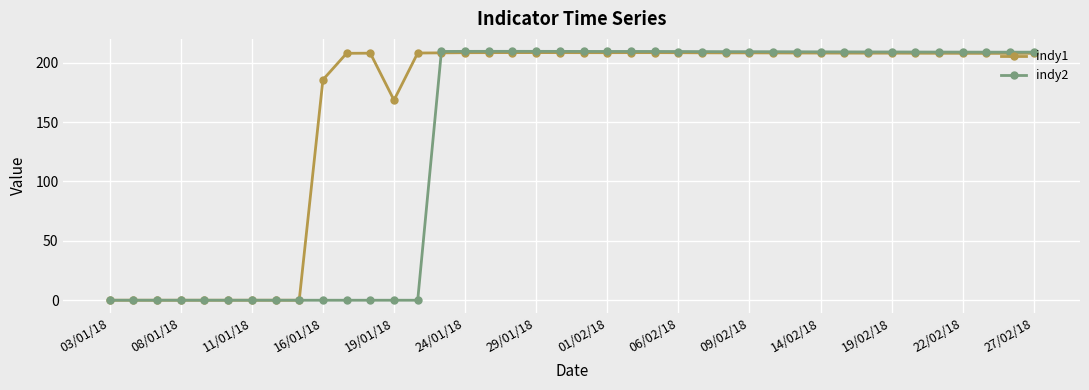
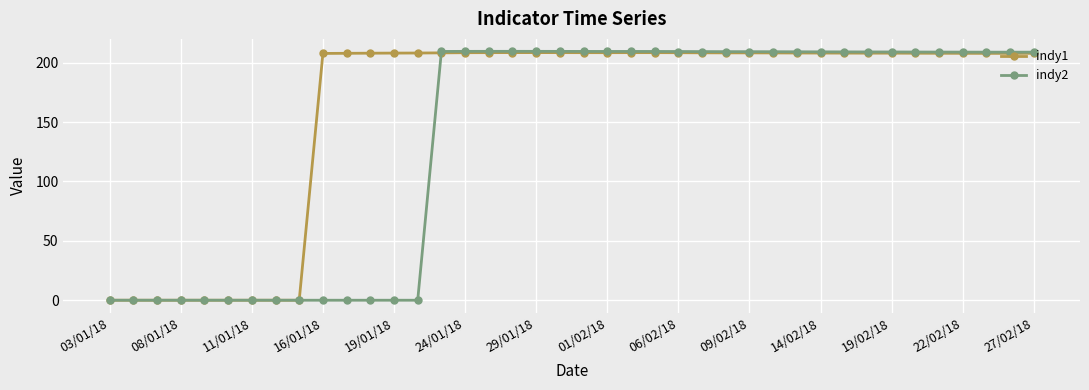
  {
    "indy1": {
-     "16/01/18": 186,
-     "19/01/18": 168
+     "16/01/18": 208,
+     "19/01/18": 208
    },
    "indy2": {
      "16/01/18": 0,
      "19/01/18": 0
    }
  }
